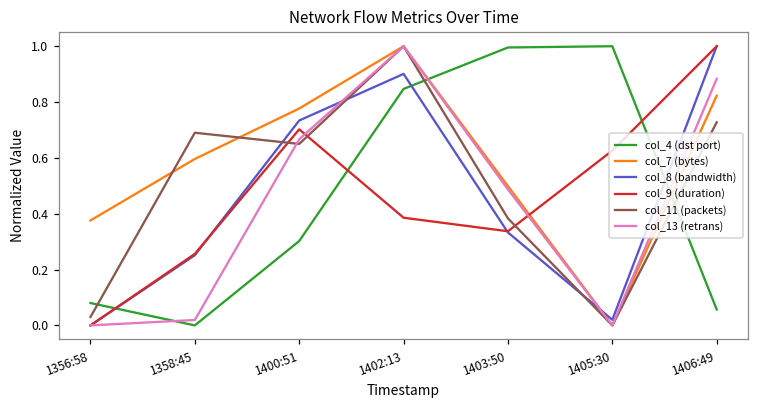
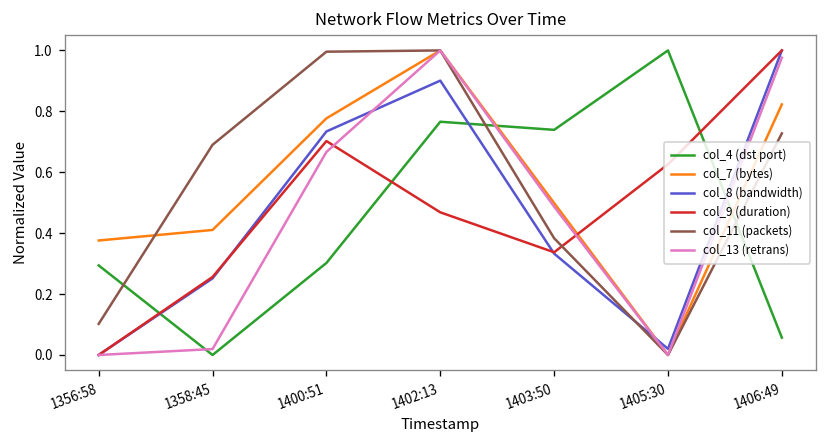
  {
    "col_4 (dst port)": {
-     "1356:58": 0.08,
+     "1356:58": 0.29,
      "1358:45": 0.00,
      "1400:51": 0.30,
-     "1402:13": 0.85,
-     "1403:50": 1.00,
+     "1402:13": 0.77,
+     "1403:50": 0.74,
      "1405:30": 1.00,
      "1406:49": 0.06
    },
    "col_7 (bytes)": {
      "1356:58": 0.38,
-     "1358:45": 0.60,
+     "1358:45": 0.41,
      "1400:51": 0.78,
      "1403:50": 0.50,
      "1406:49": 0.82
    },
    "col_8 (bandwidth)": {
      "1400:51": 0.73,
      "1402:13": 0.90,
      "1405:30": 0.02
    },
    "col_9 (duration)": {
      "1400:51": 0.70,
-     "1402:13": 0.39
+     "1402:13": 0.47
    },
    "col_11 (packets)": {
-     "1356:58": 0.03,
+     "1356:58": 0.10,
      "1358:45": 0.69,
-     "1400:51": 0.65,
+     "1400:51": 1.00,
      "1403:50": 0.38,
      "1406:49": 0.73
    },
    "col_13 (retrans)": {
      "1358:45": 0.02,
      "1400:51": 0.67,
      "1403:50": 0.49,
-     "1406:49": 0.88
+     "1406:49": 0.98
    }
  }
